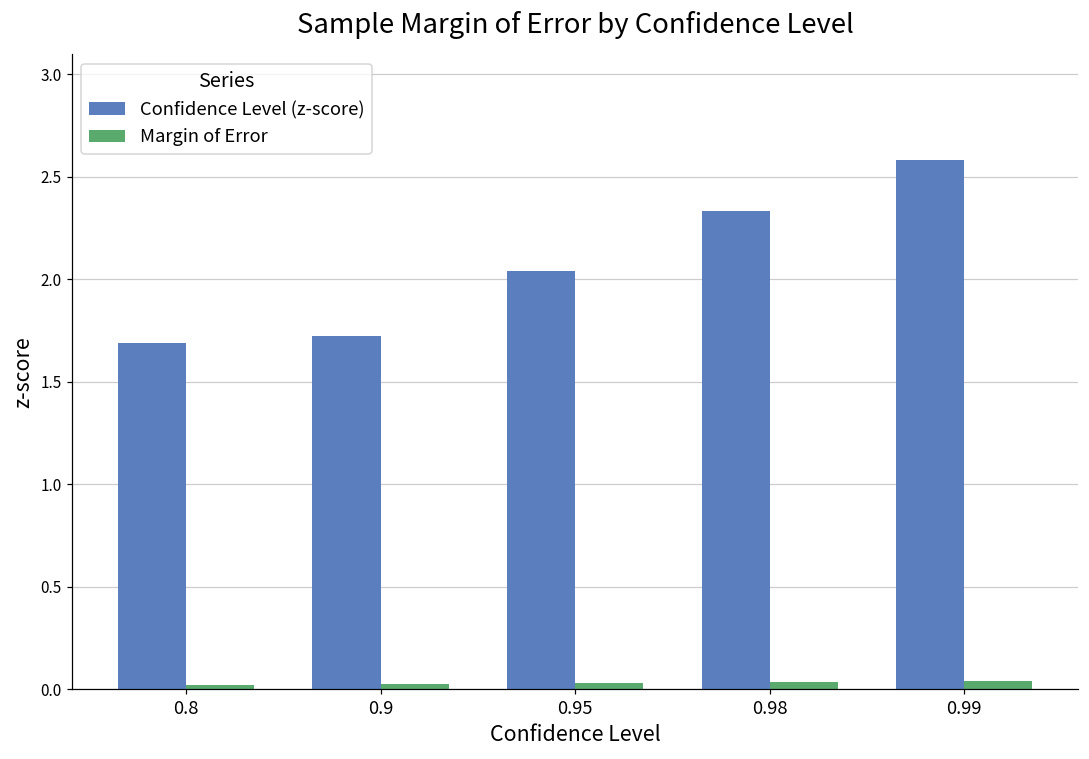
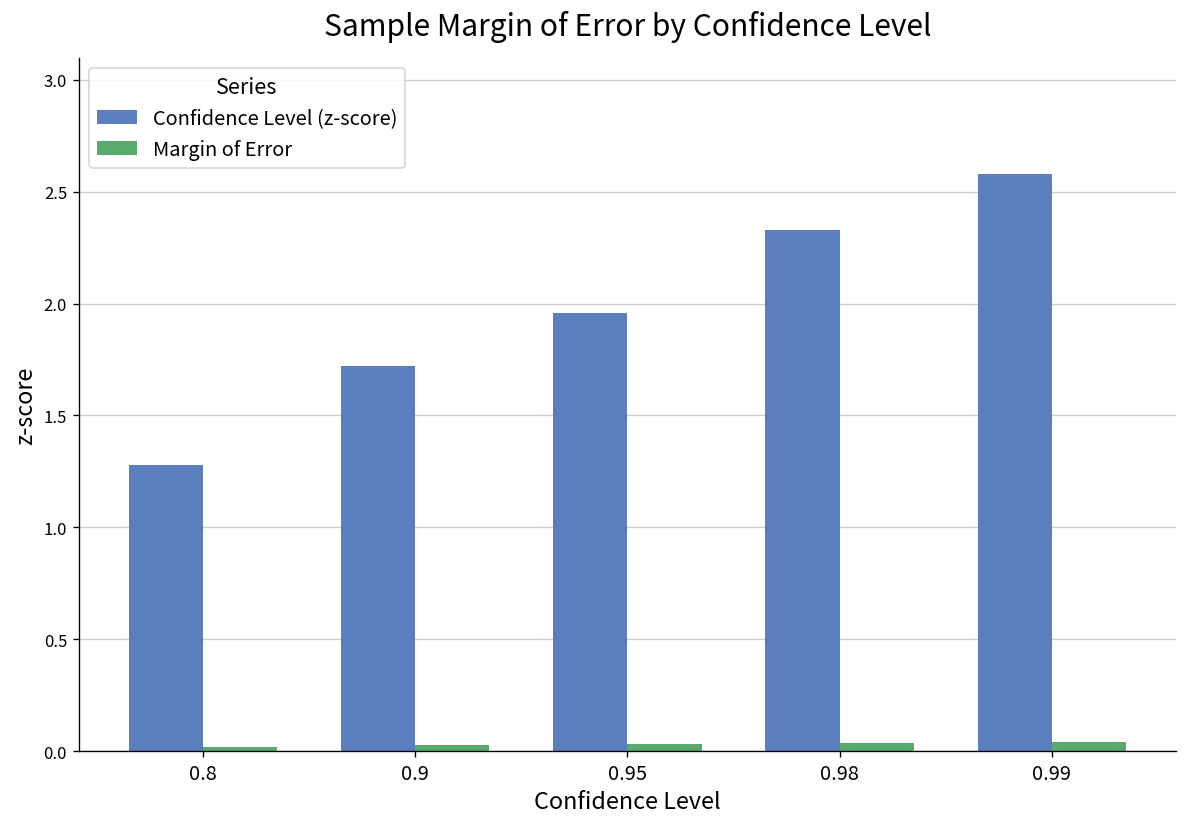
  {
    "Confidence Level (z-score)": {
-     "0.8": 1.69,
+     "0.8": 1.28,
      "0.9": 1.72,
-     "0.95": 2.04,
+     "0.95": 1.96,
      "0.98": 2.33,
      "0.99": 2.58
    },
    "Margin of Error": {
      "0.8": 0.02,
      "0.9": 0.03,
      "0.95": 0.03,
      "0.98": 0.04,
      "0.99": 0.04
    }
  }
